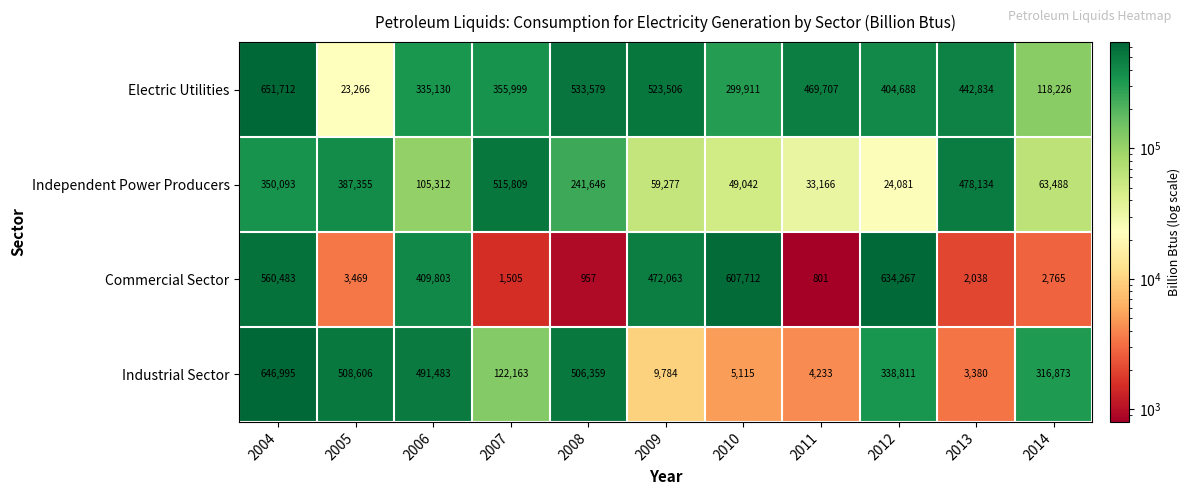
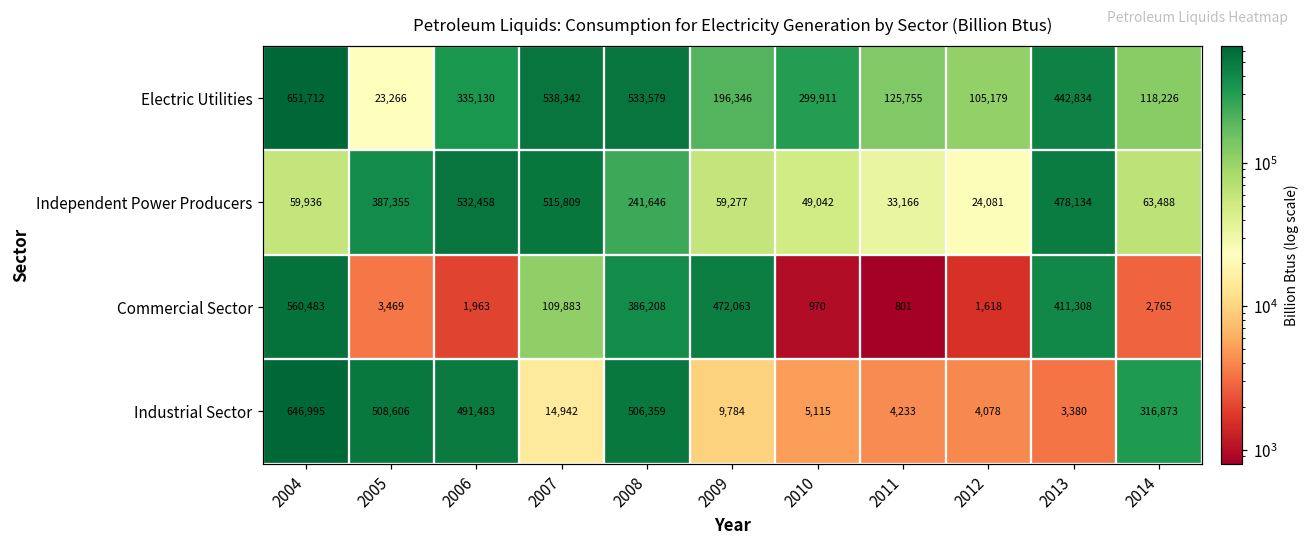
  {
    "Electric Utilities": {
      "2004": "651,712",
      "2005": "23,266",
      "2006": "335,130",
-     "2007": "355,999",
+     "2007": "538,342",
      "2008": "533,579",
-     "2009": "523,506",
+     "2009": "196,346",
      "2010": "299,911",
-     "2011": "469,707",
-     "2012": "404,688",
+     "2011": "125,755",
+     "2012": "105,179",
      "2013": "442,834",
      "2014": "118,226"
    },
    "Independent Power Producers": {
-     "2004": "350,093",
+     "2004": "59,936",
      "2005": "387,355",
-     "2006": "105,312",
+     "2006": "532,458",
      "2007": "515,809",
      "2008": "241,646",
      "2009": "59,277",
      "2010": "49,042",
      "2011": "33,166",
      "2012": "24,081",
      "2013": "478,134",
      "2014": "63,488"
    },
    "Commercial Sector": {
      "2004": "560,483",
      "2005": "3,469",
-     "2006": "409,803",
-     "2007": "1,505",
-     "2008": "957",
+     "2006": "1,963",
+     "2007": "109,883",
+     "2008": "386,208",
      "2009": "472,063",
-     "2010": "607,712",
+     "2010": "970",
      "2011": "801",
-     "2012": "634,267",
-     "2013": "2,038",
+     "2012": "1,618",
+     "2013": "411,308",
      "2014": "2,765"
    },
    "Industrial Sector": {
      "2004": "646,995",
      "2005": "508,606",
      "2006": "491,483",
-     "2007": "122,163",
+     "2007": "14,942",
      "2008": "506,359",
      "2009": "9,784",
      "2010": "5,115",
      "2011": "4,233",
-     "2012": "338,811",
+     "2012": "4,078",
      "2013": "3,380",
      "2014": "316,873"
    }
  }
